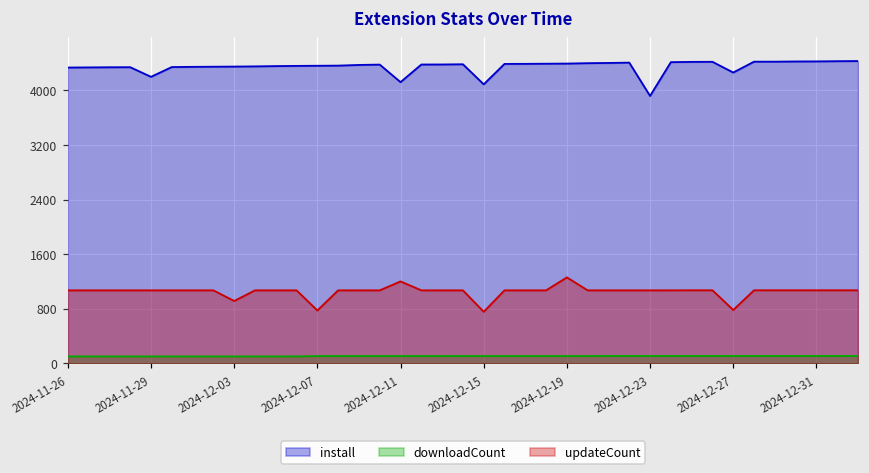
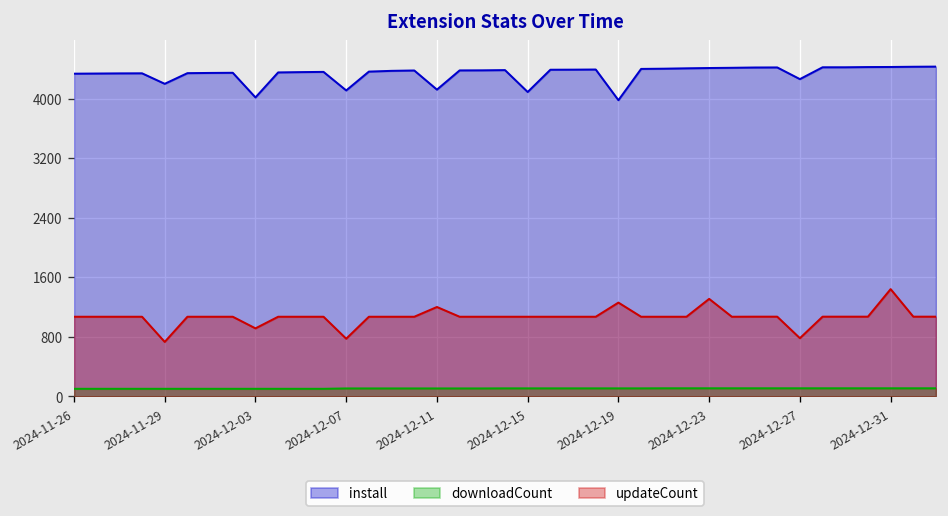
  {
    "install": {
      "2024-11-29": 4200,
-     "2024-12-03": 4300,
-     "2024-12-07": 4400,
+     "2024-12-03": 4000,
+     "2024-12-07": 4100,
      "2024-12-11": 4100,
      "2024-12-15": 4100,
-     "2024-12-19": 4400,
-     "2024-12-23": 3900,
+     "2024-12-19": 4000,
+     "2024-12-23": 4400,
      "2024-12-27": 4300,
      "2024-12-31": 4400
    },
    "downloadCount": {
      "2024-11-29": 100,
      "2024-12-03": 100,
      "2024-12-07": 100,
      "2024-12-11": 100,
      "2024-12-15": 100,
      "2024-12-19": 100,
      "2024-12-23": 100,
      "2024-12-27": 100,
      "2024-12-31": 100
    },
    "updateCount": {
-     "2024-11-29": 1100,
+     "2024-11-29": 700,
      "2024-12-03": 900,
      "2024-12-07": 800,
      "2024-12-11": 1200,
-     "2024-12-15": 800,
+     "2024-12-15": 1100,
      "2024-12-19": 1300,
-     "2024-12-23": 1100,
+     "2024-12-23": 1300,
      "2024-12-27": 800,
-     "2024-12-31": 1100
+     "2024-12-31": 1400
    }
  }
